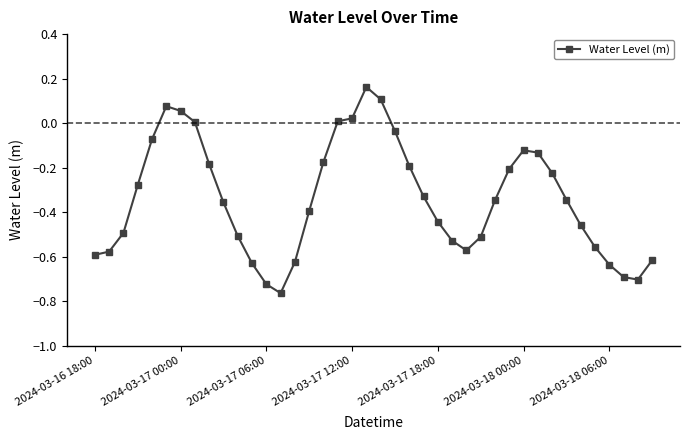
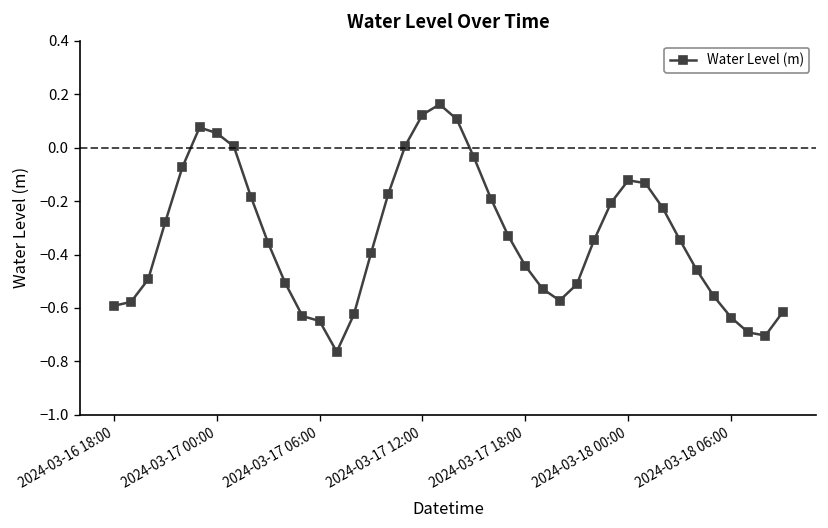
  {
    "2024-03-16 18:00": -0.59,
    "2024-03-17 00:00": 0.05,
-   "2024-03-17 06:00": -0.72,
-   "2024-03-17 12:00": 0.02,
+   "2024-03-17 06:00": -0.65,
+   "2024-03-17 12:00": 0.12,
    "2024-03-17 18:00": -0.44,
    "2024-03-18 00:00": -0.12,
    "2024-03-18 06:00": -0.64
  }
